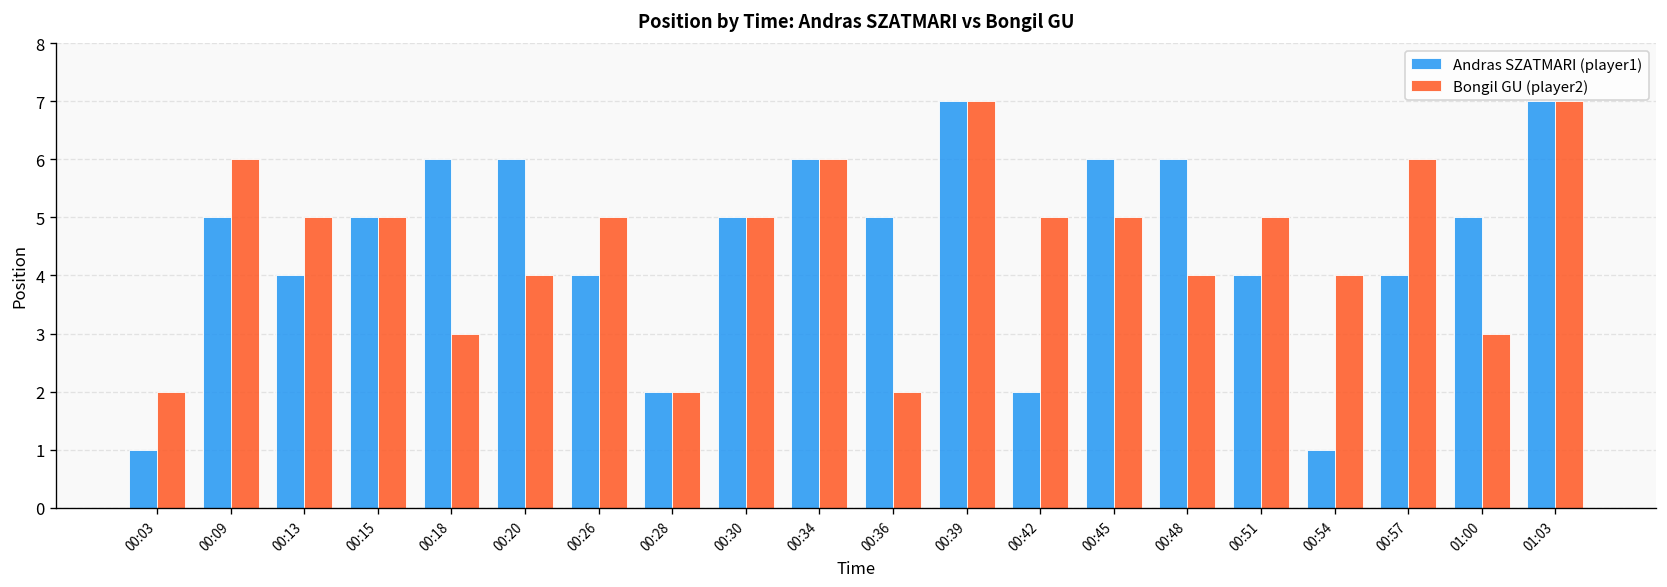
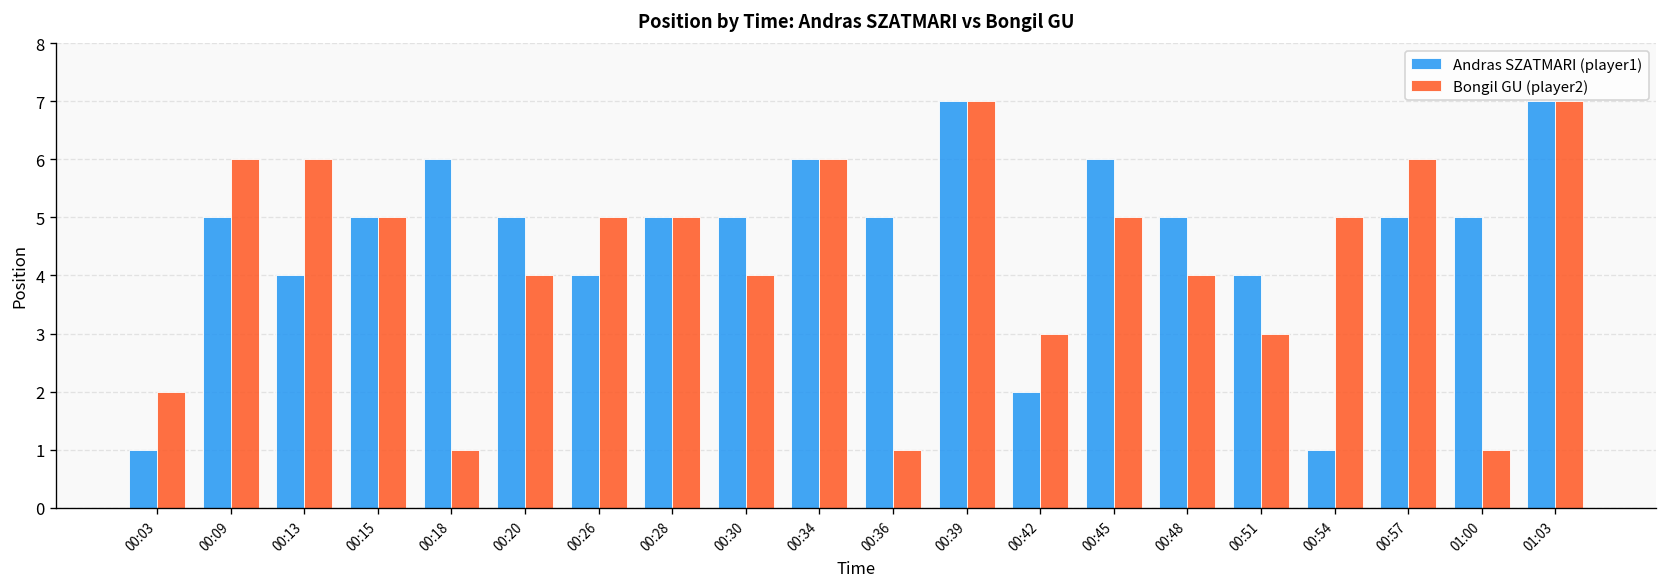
  {
    "Andras SZATMARI (player1)": {
      "00:03": 1,
      "00:09": 5,
      "00:13": 4,
      "00:15": 5,
      "00:18": 6,
-     "00:20": 6,
+     "00:20": 5,
      "00:26": 4,
-     "00:28": 2,
+     "00:28": 5,
      "00:30": 5,
      "00:34": 6,
      "00:36": 5,
      "00:39": 7,
      "00:42": 2,
      "00:45": 6,
-     "00:48": 6,
+     "00:48": 5,
      "00:51": 4,
      "00:54": 1,
-     "00:57": 4,
+     "00:57": 5,
      "01:00": 5
    },
    "Bongil GU (player2)": {
      "00:03": 2,
      "00:09": 6,
-     "00:13": 5,
+     "00:13": 6,
      "00:15": 5,
-     "00:18": 3,
+     "00:18": 1,
      "00:20": 4,
      "00:26": 5,
-     "00:28": 2,
-     "00:30": 5,
+     "00:28": 5,
+     "00:30": 4,
      "00:34": 6,
-     "00:36": 2,
+     "00:36": 1,
      "00:39": 7,
-     "00:42": 5,
+     "00:42": 3,
      "00:45": 5,
      "00:48": 4,
-     "00:51": 5,
-     "00:54": 4,
+     "00:51": 3,
+     "00:54": 5,
      "00:57": 6,
-     "01:00": 3
+     "01:00": 1
    }
  }
